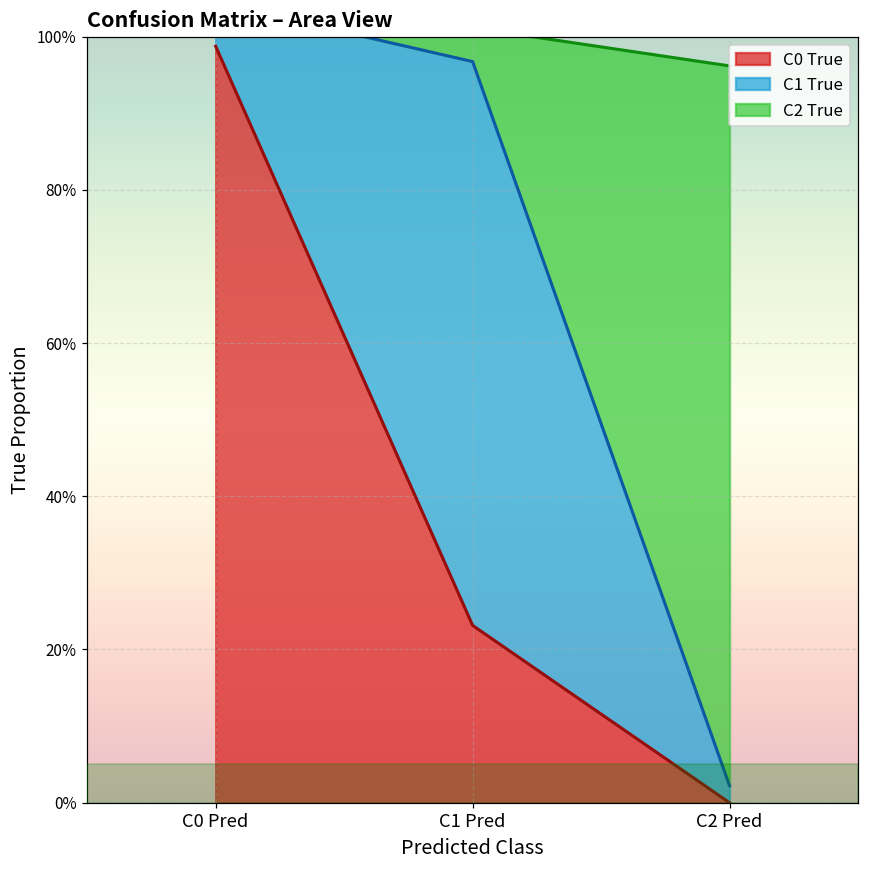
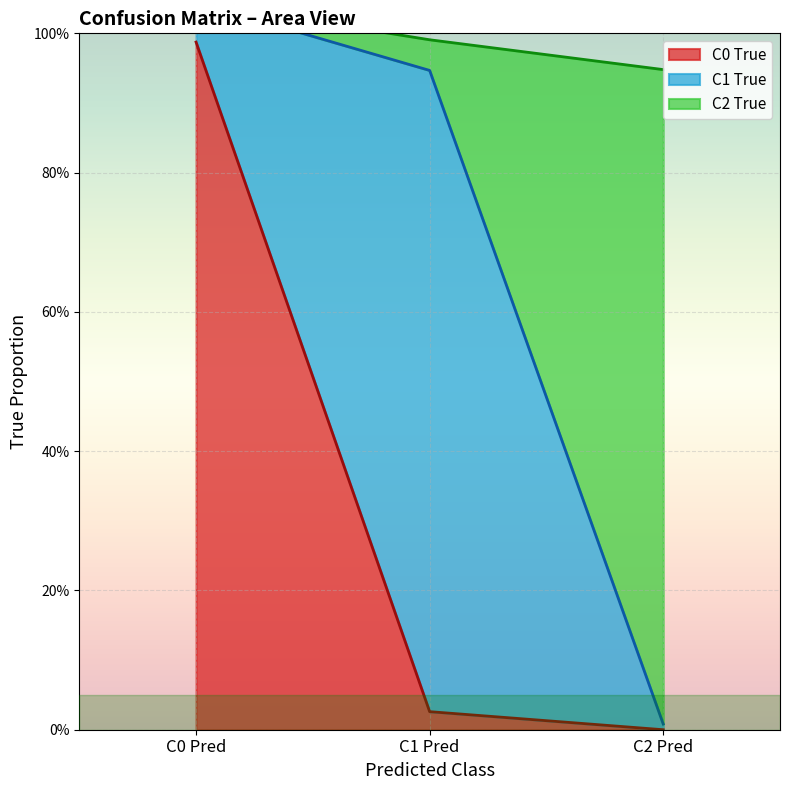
  {
    "C0 True": {
      "C0 Pred": "99%",
-     "C1 Pred": "23%",
+     "C1 Pred": "3%",
      "C2 Pred": "0%"
    },
    "C1 True": {
-     "C1 Pred": "74%",
-     "C2 Pred": "2%"
+     "C1 Pred": "92%",
+     "C2 Pred": "1%"
    }
  }
